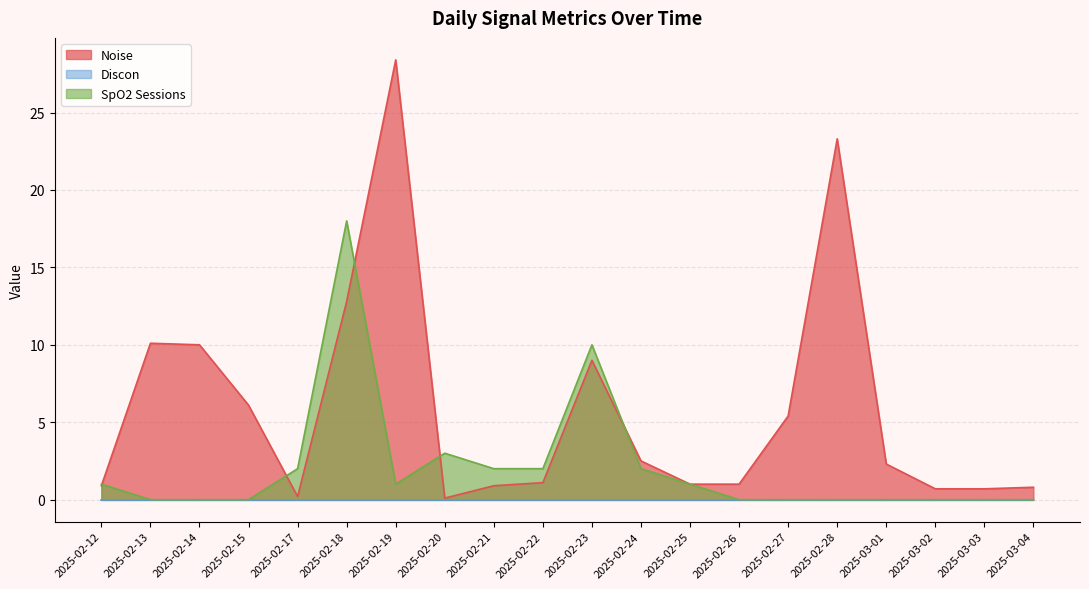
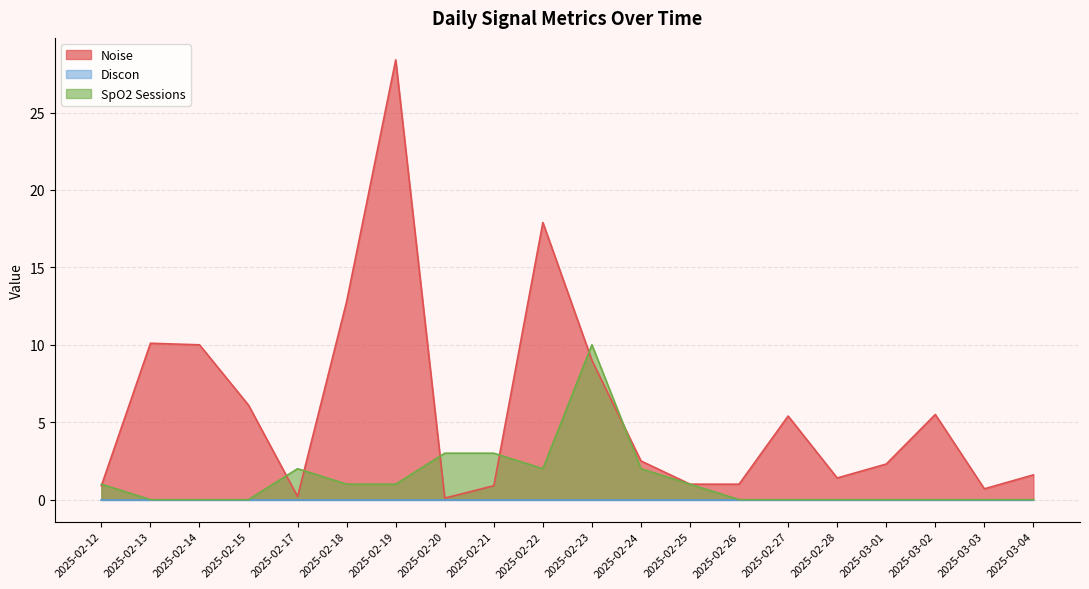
  {
    "Noise": {
      "2025-02-13": 10.1,
      "2025-02-14": 10.0,
      "2025-02-15": 6.1,
      "2025-02-17": 0.2,
      "2025-02-18": 12.8,
      "2025-02-19": 28.4,
      "2025-02-21": 0.9,
-     "2025-02-22": 1.1,
+     "2025-02-22": 17.9,
      "2025-02-23": 9.0,
      "2025-02-24": 2.5,
      "2025-02-26": 1.0,
      "2025-02-27": 5.4,
-     "2025-02-28": 23.3,
+     "2025-02-28": 1.4,
      "2025-03-01": 2.3,
-     "2025-03-02": 0.7,
+     "2025-03-02": 5.5,
      "2025-03-03": 0.7,
-     "2025-03-04": 0.8
+     "2025-03-04": 1.6
    },
    "Discon": {
      "2025-02-12": 0.0,
      "2025-02-17": 0.0,
      "2025-02-18": 0.0,
      "2025-02-19": 0.0,
      "2025-02-21": 0.0,
      "2025-02-22": 0.0,
      "2025-02-23": 0.0,
      "2025-02-24": 0.0,
      "2025-02-25": 0.0
    },
    "SpO2 Sessions": {
      "2025-02-17": 2,
-     "2025-02-18": 18,
+     "2025-02-18": 1,
      "2025-02-19": 1,
      "2025-02-20": 3,
-     "2025-02-21": 2,
+     "2025-02-21": 3,
      "2025-02-22": 2,
      "2025-02-23": 10,
      "2025-02-24": 2
    }
  }
